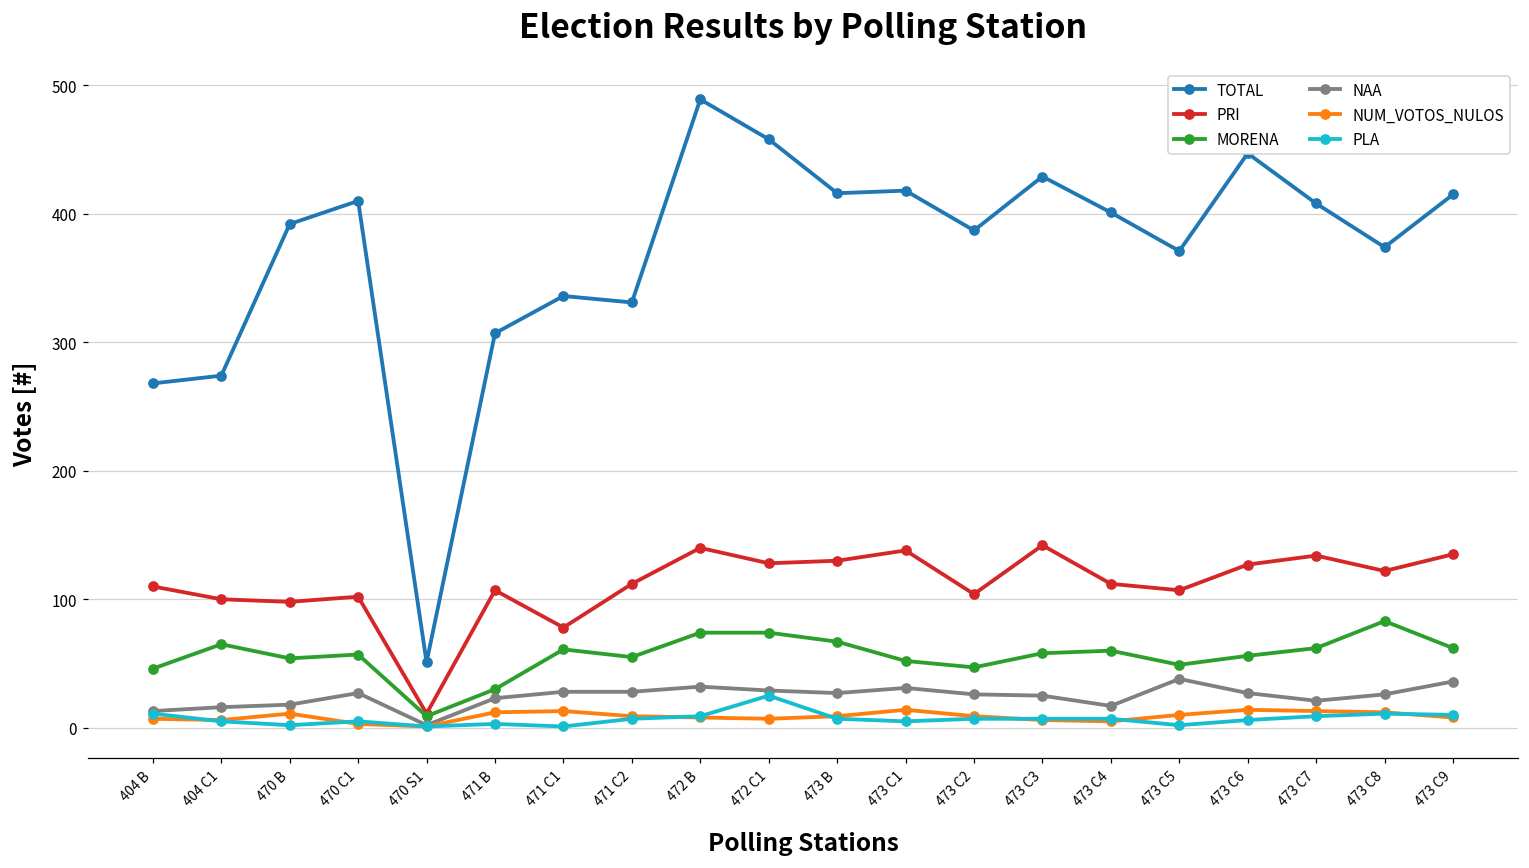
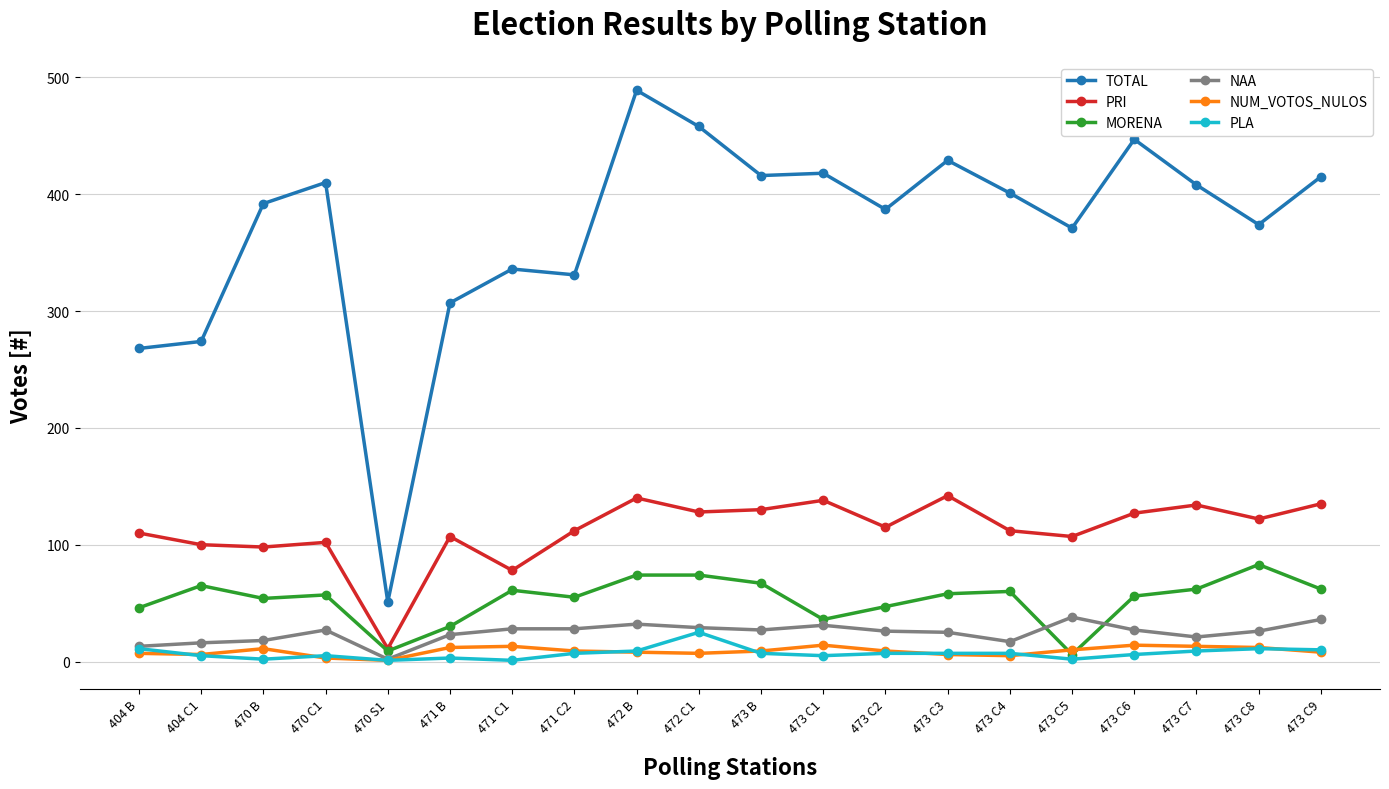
  {
    "TOTAL": {
      "404 B": 268,
      "404 C1": 274,
      "470 B": 392,
      "470 C1": 410,
      "470 S1": 51,
      "471 B": 307,
      "471 C1": 336,
      "471 C2": 331,
      "472 B": 489,
      "472 C1": 458,
      "473 B": 416,
      "473 C1": 418,
      "473 C2": 387,
      "473 C3": 429,
      "473 C4": 401,
      "473 C5": 371,
      "473 C6": 447,
      "473 C7": 408,
      "473 C8": 374,
      "473 C9": 415
    },
    "PRI": {
      "404 B": 110,
      "404 C1": 100,
      "470 B": 98,
      "470 C1": 102,
      "471 B": 107,
      "471 C1": 78,
      "471 C2": 112,
      "472 B": 140,
      "472 C1": 128,
      "473 B": 130,
      "473 C1": 138,
-     "473 C2": 104,
+     "473 C2": 115,
      "473 C3": 142,
      "473 C4": 112,
      "473 C5": 107,
      "473 C6": 127,
      "473 C7": 134,
      "473 C8": 122,
      "473 C9": 135
    },
    "MORENA": {
      "404 B": 46,
      "404 C1": 65,
      "470 B": 54,
      "470 C1": 57,
      "471 B": 30,
      "471 C1": 61,
      "471 C2": 55,
      "472 B": 74,
      "472 C1": 74,
      "473 B": 67,
-     "473 C1": 52,
+     "473 C1": 36,
      "473 C2": 47,
      "473 C3": 58,
      "473 C4": 60,
-     "473 C5": 49,
+     "473 C5": 6,
      "473 C6": 56,
      "473 C7": 62,
      "473 C8": 83,
      "473 C9": 62
    },
    "NAA": {
      "404 C1": 16,
      "470 B": 18,
      "470 C1": 27,
      "471 B": 23,
      "471 C1": 28,
      "471 C2": 28,
      "472 B": 32,
      "472 C1": 29,
      "473 B": 27,
      "473 C1": 31,
      "473 C2": 26,
      "473 C3": 25,
      "473 C4": 17,
      "473 C5": 38,
      "473 C6": 27,
      "473 C7": 21,
      "473 C8": 26,
      "473 C9": 36
    },
    "NUM_VOTOS_NULOS": {
      "404 B": 7,
      "470 B": 11,
      "471 B": 12,
      "471 C1": 13,
      "472 C1": 7,
      "473 C1": 14,
      "473 C5": 10,
      "473 C6": 14,
      "473 C7": 13
    },
    "PLA": {
      "470 B": 2,
      "471 B": 3,
      "471 C1": 1,
      "472 C1": 25,
      "473 C1": 5,
      "473 C5": 2,
      "473 C6": 6,
      "473 C7": 9
    }
  }
